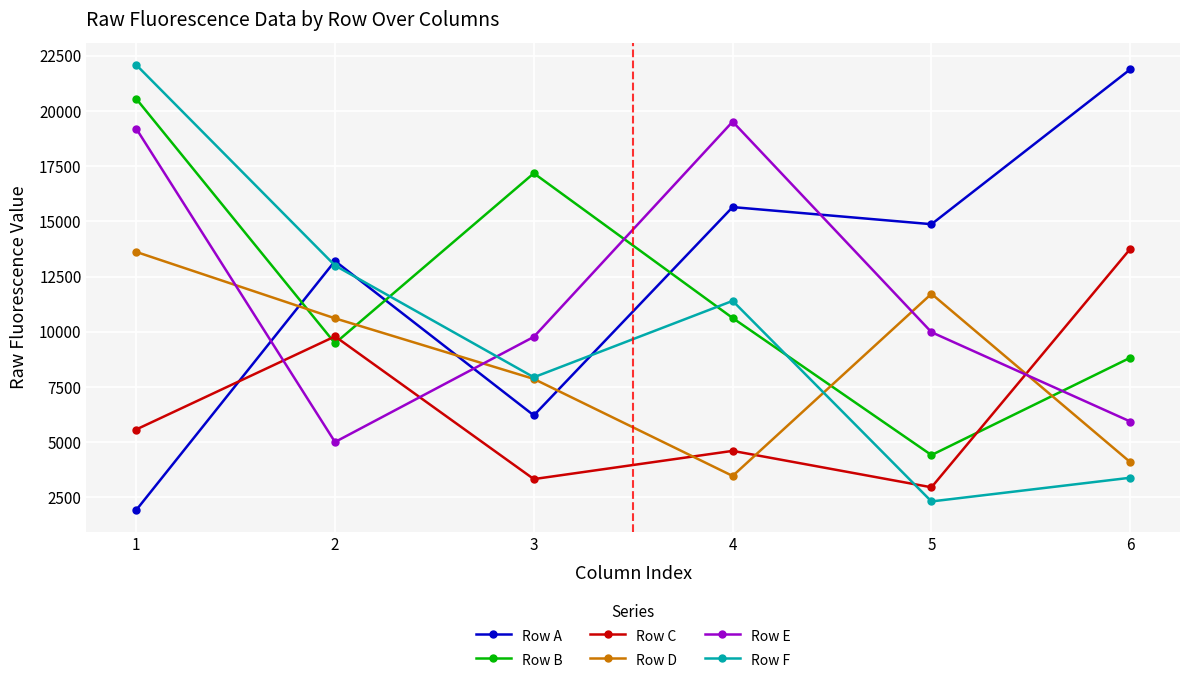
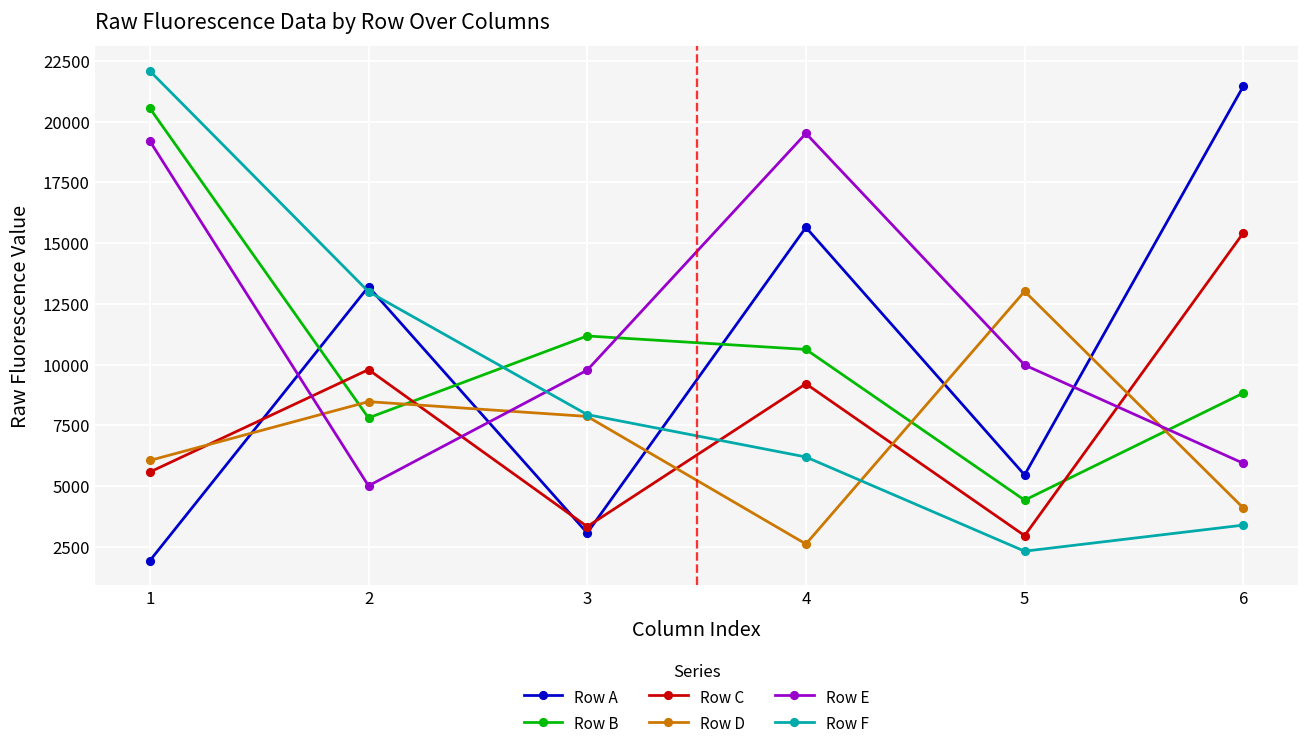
  {
    "Row A": {
      "1": 1900,
      "2": 13200,
-     "3": 6200,
+     "3": 3100,
      "4": 15600,
-     "5": 14900,
-     "6": 21900
+     "5": 5500,
+     "6": 21500
    },
    "Row B": {
      "1": 20600,
-     "2": 9500,
-     "3": 17200,
+     "2": 7800,
+     "3": 11200,
      "4": 10600,
      "5": 4400,
      "6": 8800
    },
    "Row C": {
      "1": 5600,
      "2": 9800,
      "3": 3300,
-     "4": 4600,
+     "4": 9200,
      "5": 3000,
-     "6": 13800
+     "6": 15400
    },
    "Row D": {
-     "1": 13600,
-     "2": 10600,
-     "4": 3500,
-     "5": 11700,
+     "1": 6100,
+     "2": 8500,
+     "4": 2600,
+     "5": 13000,
      "6": 4100
    },
    "Row E": {
      "1": 19200,
      "2": 5000,
      "3": 9800,
      "4": 19500,
      "5": 10000,
      "6": 5900
    },
    "Row F": {
      "1": 22100,
      "2": 13000,
-     "4": 11400,
+     "4": 6200,
      "5": 2300,
      "6": 3400
    }
  }
